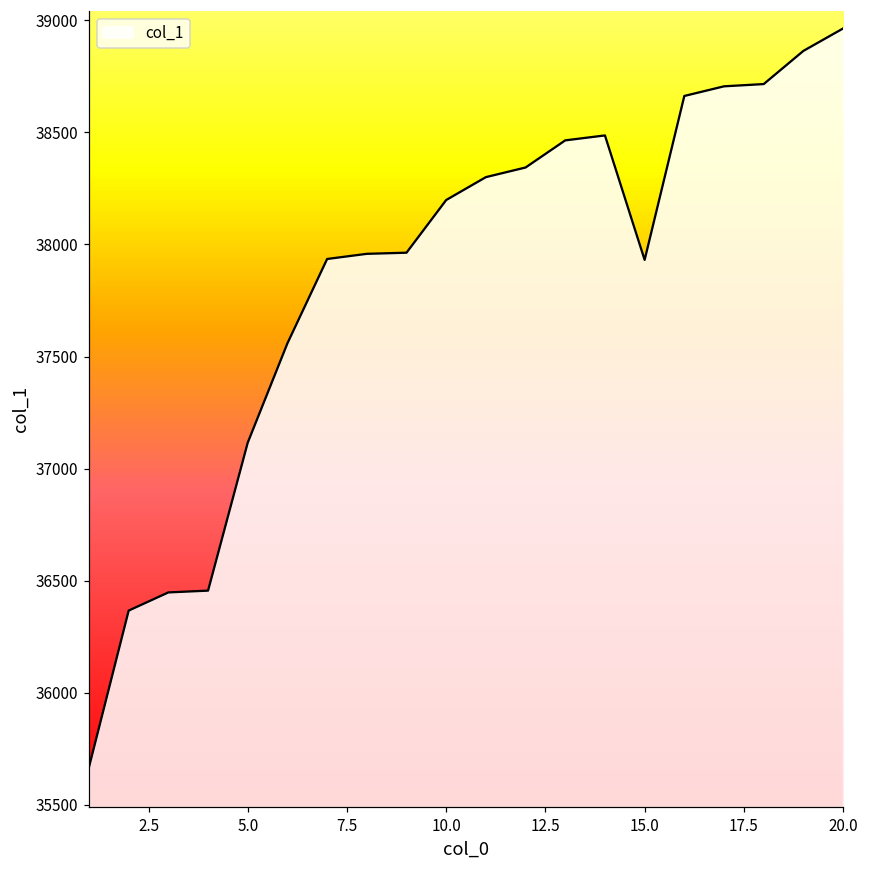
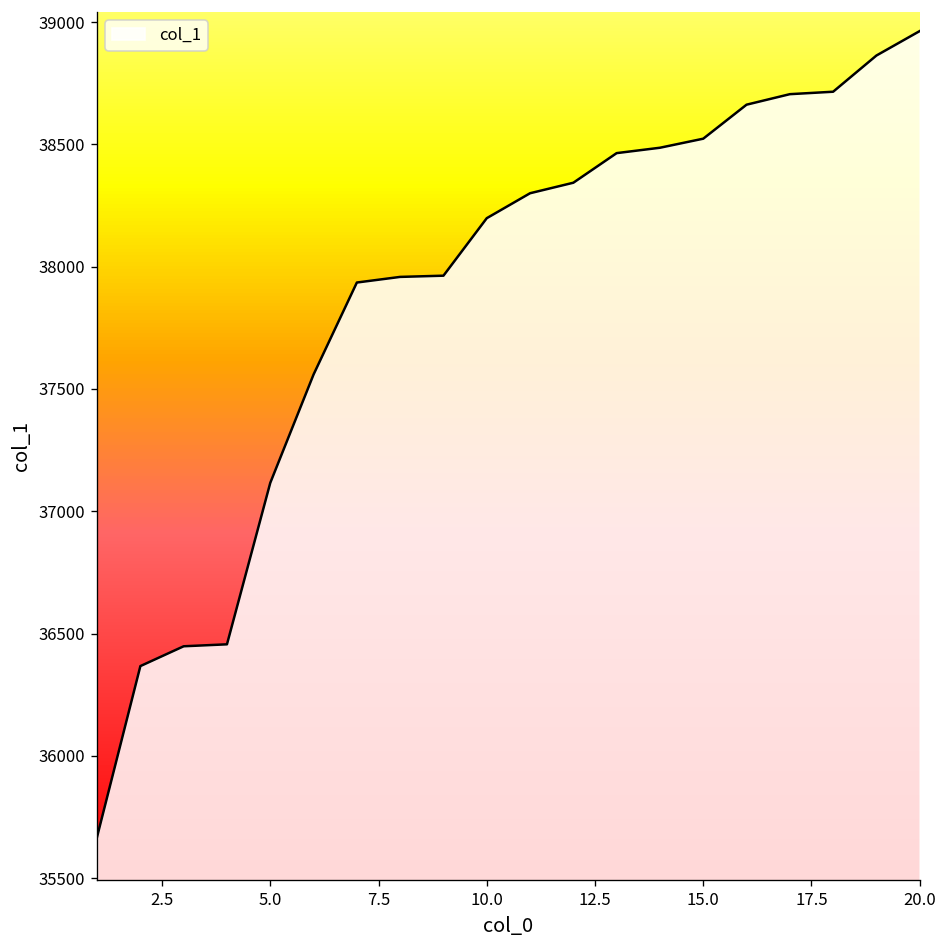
  {
    "5.0": 37120,
    "10.0": 38200,
-   "15.0": 37930,
+   "15.0": 38520,
    "20.0": 38960
  }
